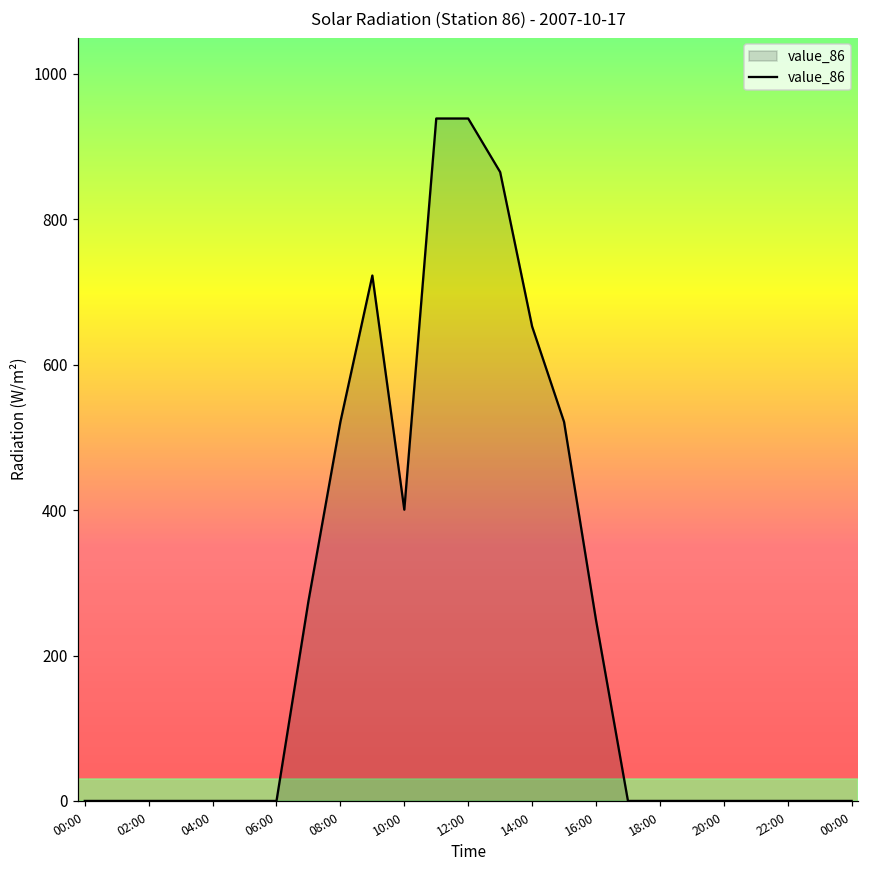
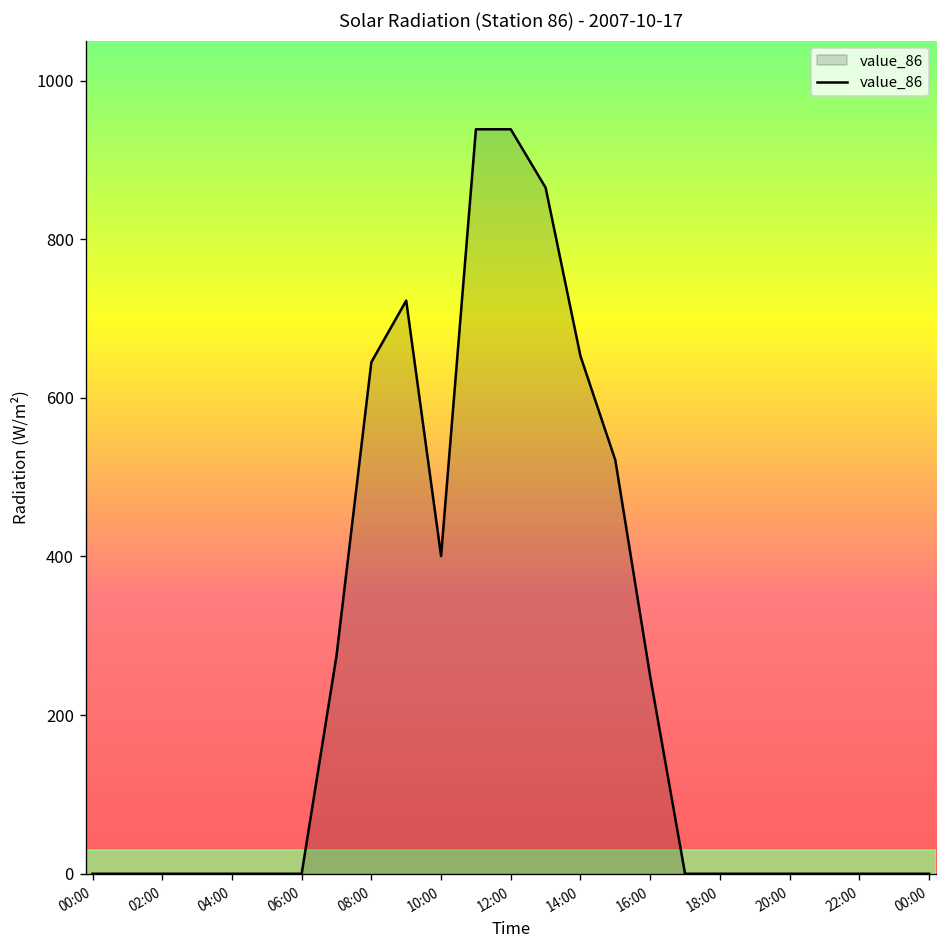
  {
-   "08:00": 520,
+   "08:00": 640,
    "10:00": 400,
    "12:00": 940,
    "14:00": 650,
    "16:00": 250
  }
